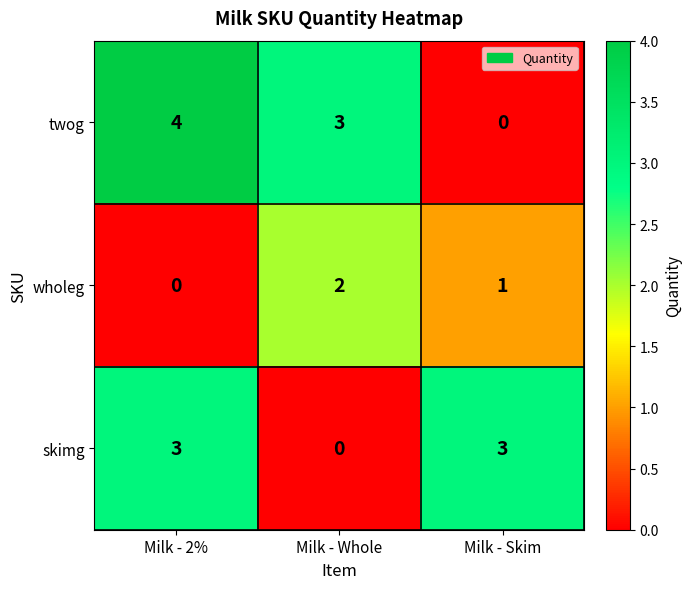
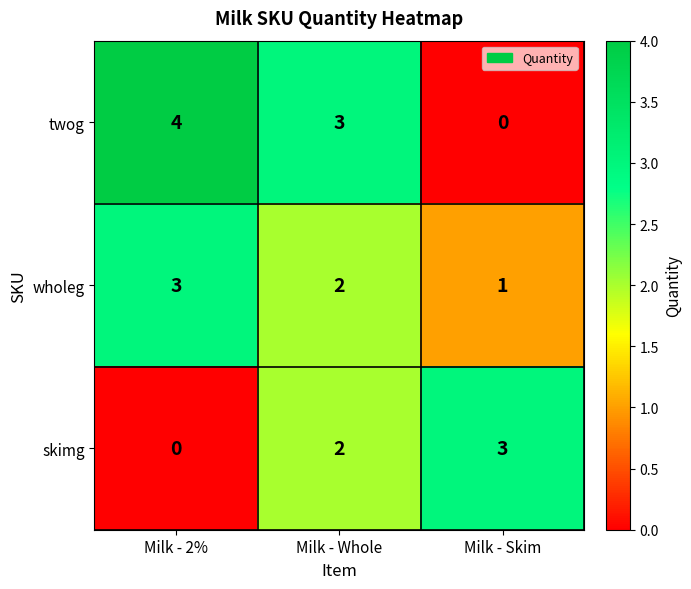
  {
    "twog": {
      "Milk - 2%": 4,
      "Milk - Whole": 3,
      "Milk - Skim": 0
    },
    "wholeg": {
-     "Milk - 2%": 0,
+     "Milk - 2%": 3,
      "Milk - Whole": 2,
      "Milk - Skim": 1
    },
    "skimg": {
-     "Milk - 2%": 3,
-     "Milk - Whole": 0,
+     "Milk - 2%": 0,
+     "Milk - Whole": 2,
      "Milk - Skim": 3
    }
  }
